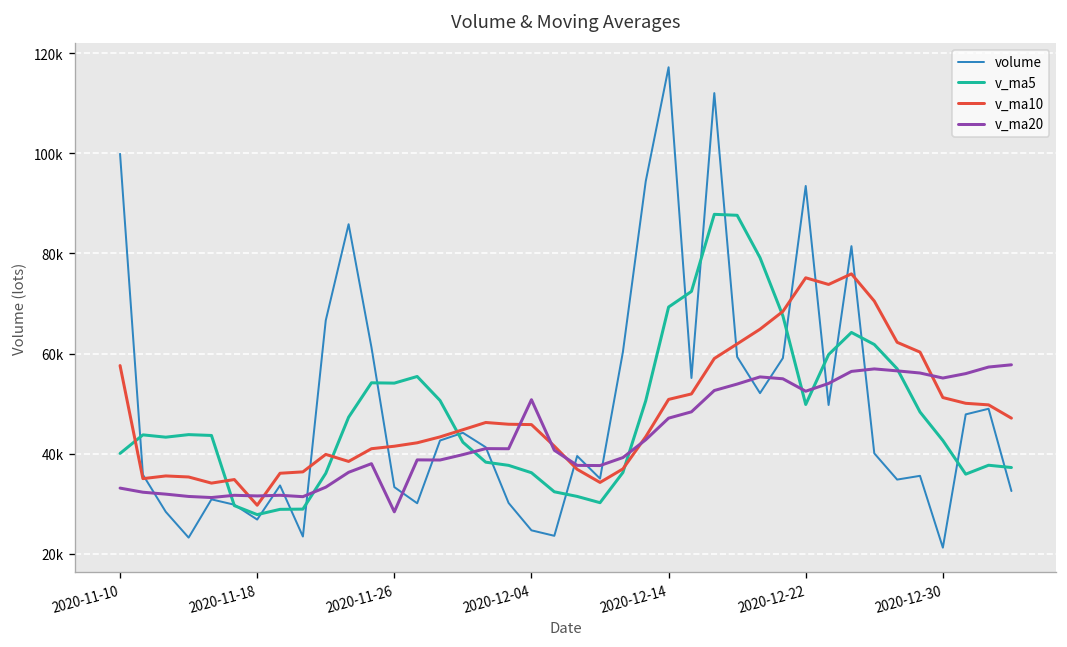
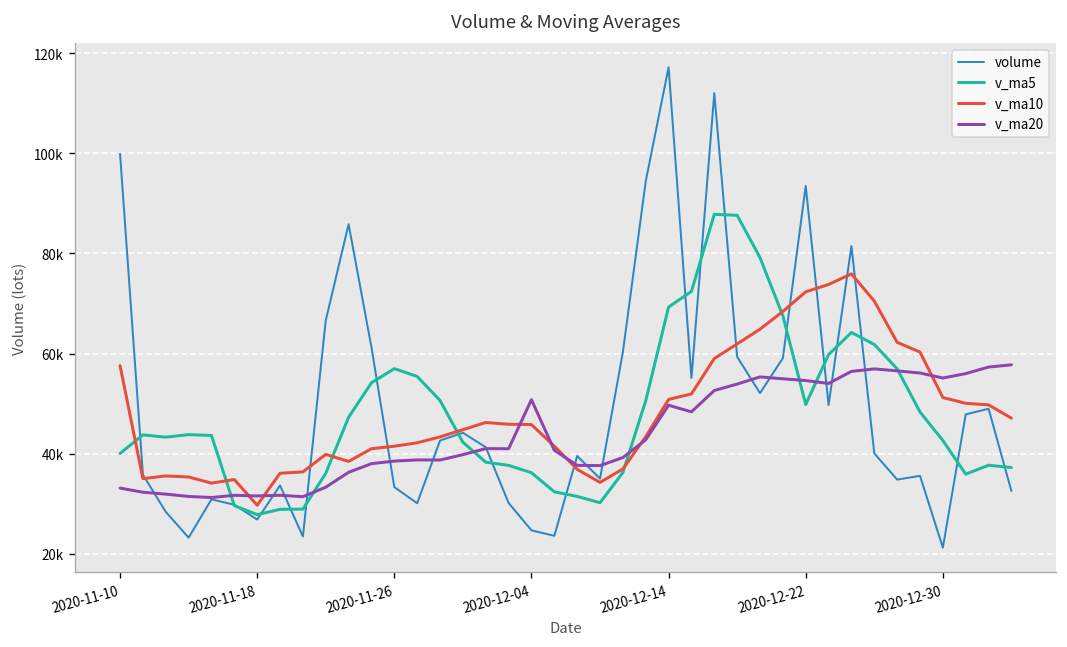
  {
    "volume": {
      "2020-11-10": 100000,
      "2020-11-18": 27000,
      "2020-11-26": 33000,
      "2020-12-04": 25000,
      "2020-12-14": 117000,
      "2020-12-22": 93000,
      "2020-12-30": 21000
    },
    "v_ma5": {
      "2020-11-10": 40000,
      "2020-11-18": 28000,
-     "2020-11-26": 54000,
+     "2020-11-26": 57000,
      "2020-12-04": 36000,
      "2020-12-14": 69000,
      "2020-12-22": 50000,
      "2020-12-30": 43000
    },
    "v_ma10": {
      "2020-11-10": 58000,
      "2020-11-18": 30000,
      "2020-11-26": 41000,
      "2020-12-04": 46000,
      "2020-12-14": 51000,
-     "2020-12-22": 75000,
+     "2020-12-22": 72000,
      "2020-12-30": 51000
    },
    "v_ma20": {
      "2020-11-10": 33000,
      "2020-11-18": 32000,
-     "2020-11-26": 28000,
+     "2020-11-26": 39000,
      "2020-12-04": 51000,
-     "2020-12-14": 47000,
-     "2020-12-22": 52000,
+     "2020-12-14": 50000,
+     "2020-12-22": 55000,
      "2020-12-30": 55000
    }
  }
